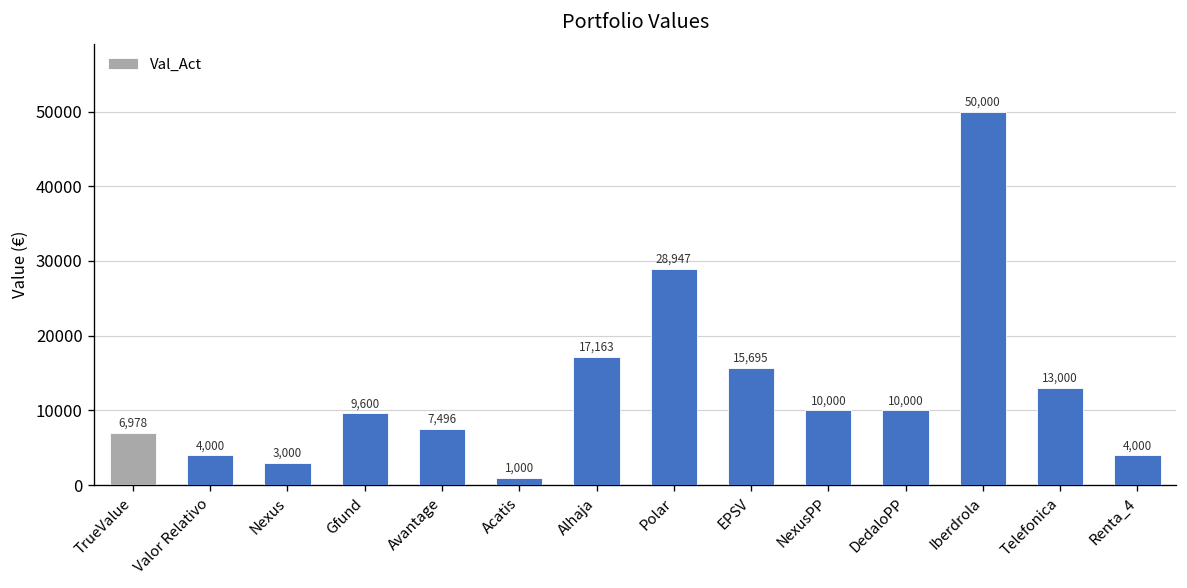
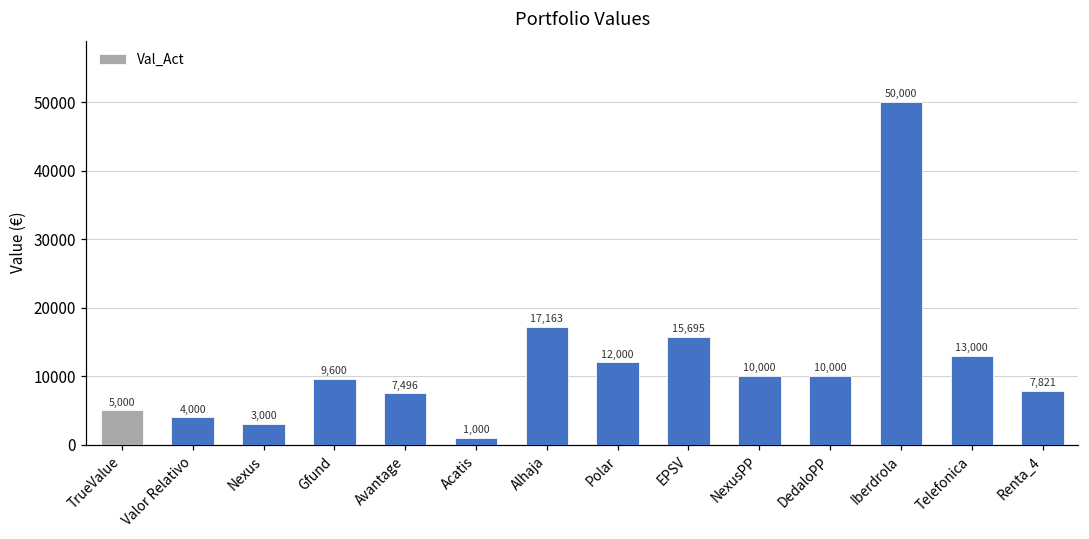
  {
-   "TrueValue": "6,978",
+   "TrueValue": "5,000",
    "Valor Relativo": "4,000",
    "Nexus": "3,000",
    "Gfund": "9,600",
    "Avantage": "7,496",
    "Acatis": "1,000",
    "Alhaja": "17,163",
-   "Polar": "28,947",
+   "Polar": "12,000",
    "EPSV": "15,695",
    "NexusPP": "10,000",
    "DedaloPP": "10,000",
    "Iberdrola": "50,000",
    "Telefonica": "13,000",
-   "Renta_4": "4,000"
+   "Renta_4": "7,821"
  }
